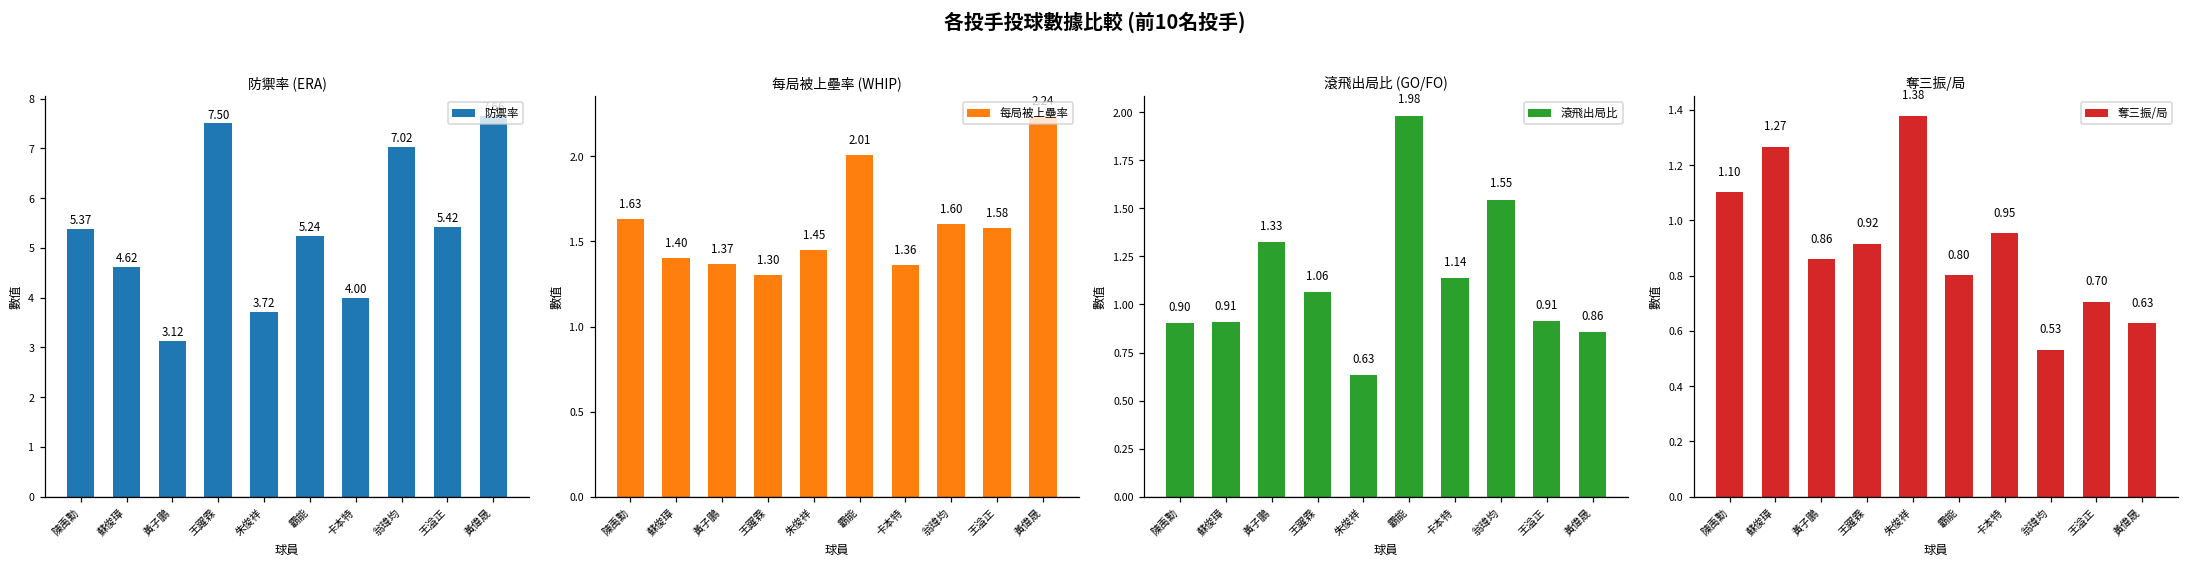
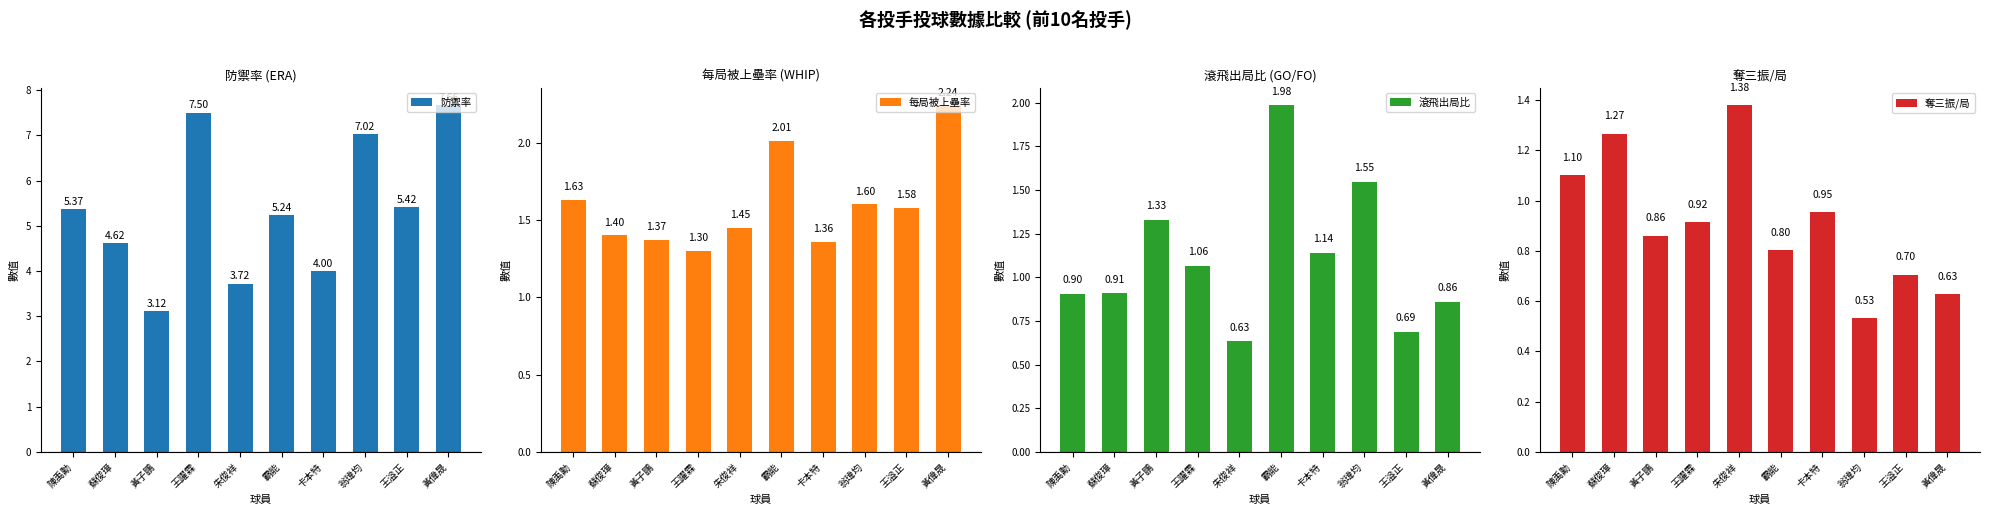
  {
    "防禦率 (ERA)": {
      "陳禹勳": 5.37,
      "蘇俊璋": 4.62,
      "黃子鵬": 3.12,
      "王躍霖": 7.50,
      "朱俊祥": 3.72,
      "霸能": 5.24,
      "卡本特": 4.00,
      "翁瑋均": 7.02,
      "王溢正": 5.42
    },
    "每局被上壘率 (WHIP)": {
      "陳禹勳": 1.63,
      "蘇俊璋": 1.40,
      "黃子鵬": 1.37,
      "王躍霖": 1.30,
      "朱俊祥": 1.45,
      "霸能": 2.01,
      "卡本特": 1.36,
      "翁瑋均": 1.60,
      "王溢正": 1.58
    },
    "滾飛出局比 (GO/FO)": {
      "陳禹勳": 0.90,
      "蘇俊璋": 0.91,
      "黃子鵬": 1.33,
      "王躍霖": 1.06,
      "朱俊祥": 0.63,
      "霸能": 1.98,
      "卡本特": 1.14,
      "翁瑋均": 1.55,
-     "王溢正": 0.91,
+     "王溢正": 0.69,
      "黃偉晟": 0.86
    },
    "奪三振/局": {
      "陳禹勳": 1.10,
      "蘇俊璋": 1.27,
      "黃子鵬": 0.86,
      "王躍霖": 0.92,
      "朱俊祥": 1.38,
      "霸能": 0.80,
      "卡本特": 0.95,
      "翁瑋均": 0.53,
      "王溢正": 0.70,
      "黃偉晟": 0.63
    }
  }
